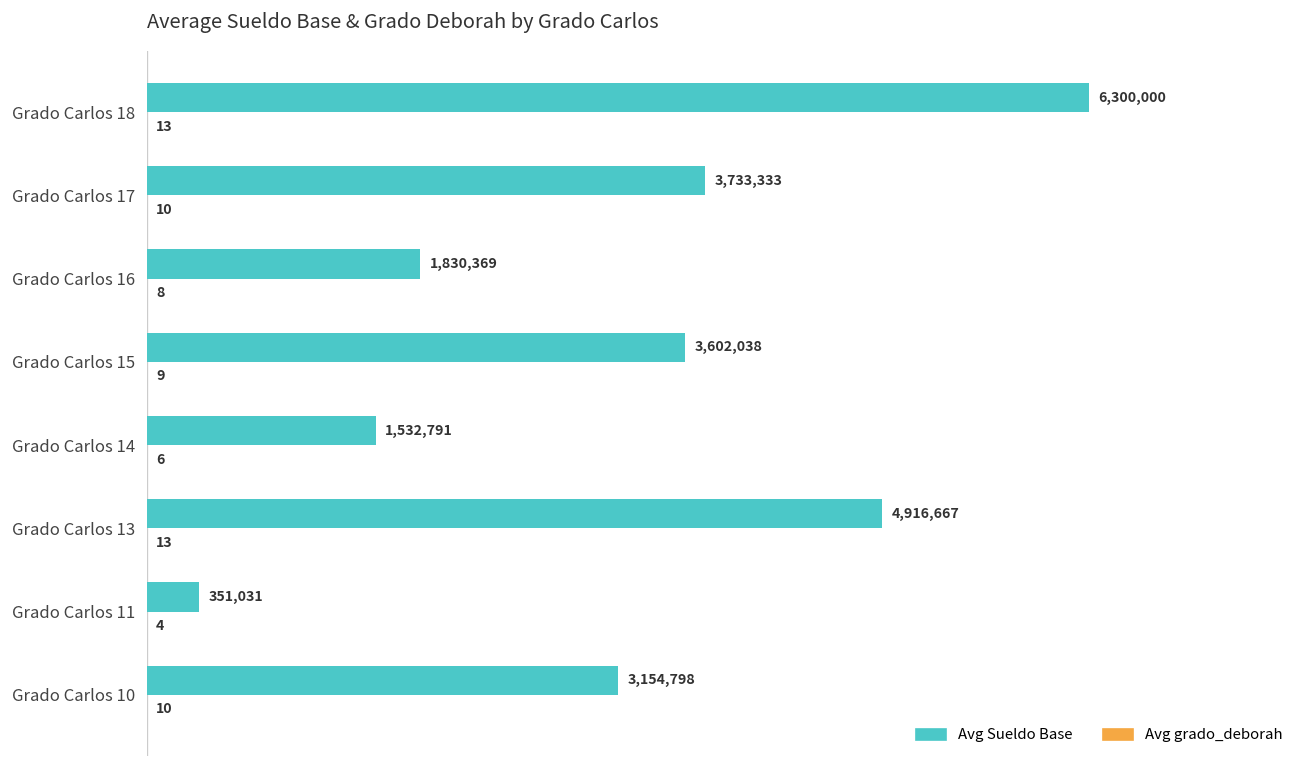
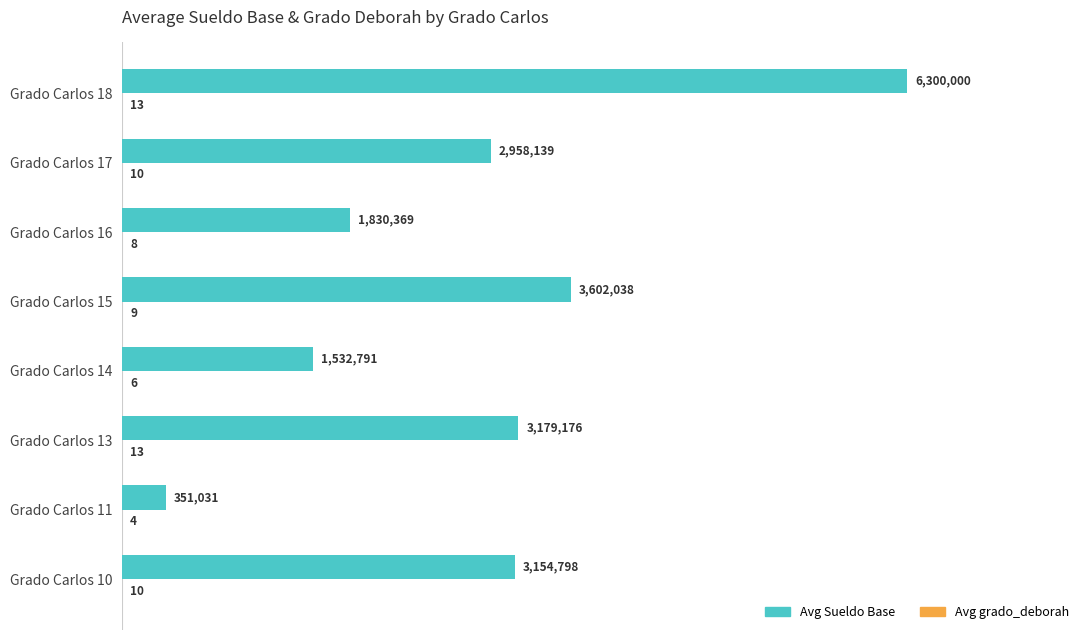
  {
    "Avg Sueldo Base": {
      "Grado Carlos 18": "6,300,000",
-     "Grado Carlos 17": "3,733,333",
+     "Grado Carlos 17": "2,958,139",
      "Grado Carlos 16": "1,830,369",
      "Grado Carlos 15": "3,602,038",
      "Grado Carlos 14": "1,532,791",
-     "Grado Carlos 13": "4,916,667",
+     "Grado Carlos 13": "3,179,176",
      "Grado Carlos 11": "351,031",
      "Grado Carlos 10": "3,154,798"
    },
    "Avg grado_deborah": {
      "Grado Carlos 18": "13",
      "Grado Carlos 17": "10",
      "Grado Carlos 16": "8",
      "Grado Carlos 15": "9",
      "Grado Carlos 14": "6",
      "Grado Carlos 13": "13",
      "Grado Carlos 11": "4",
      "Grado Carlos 10": "10"
    }
  }
